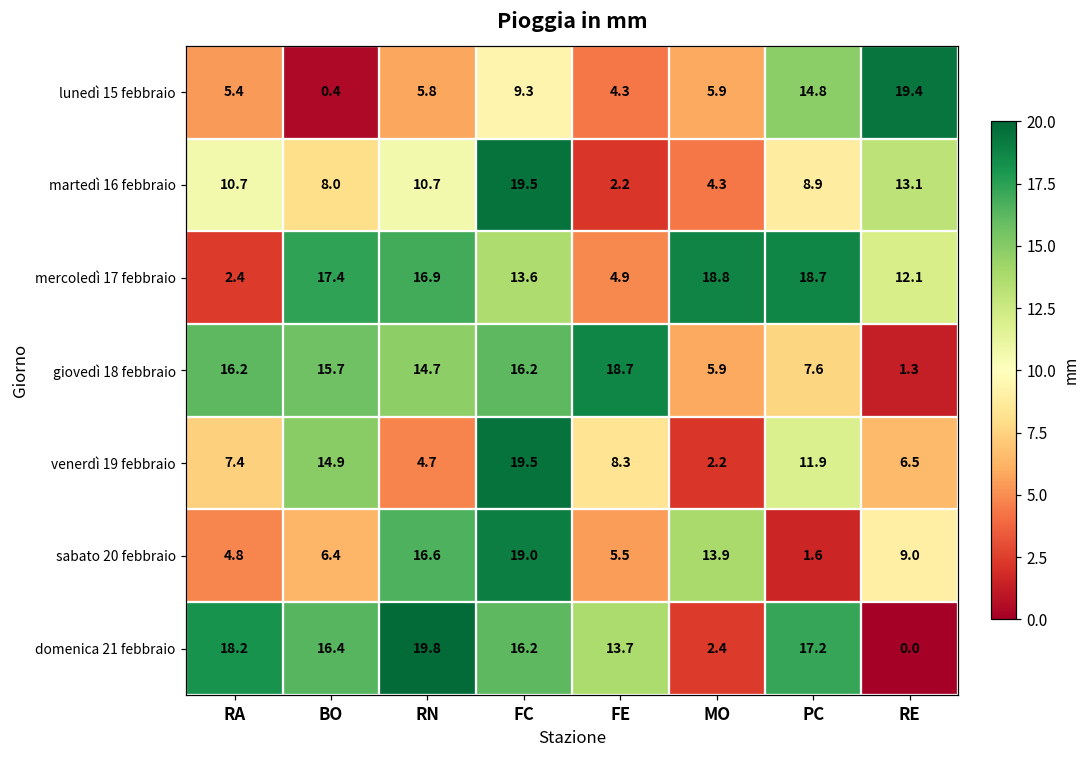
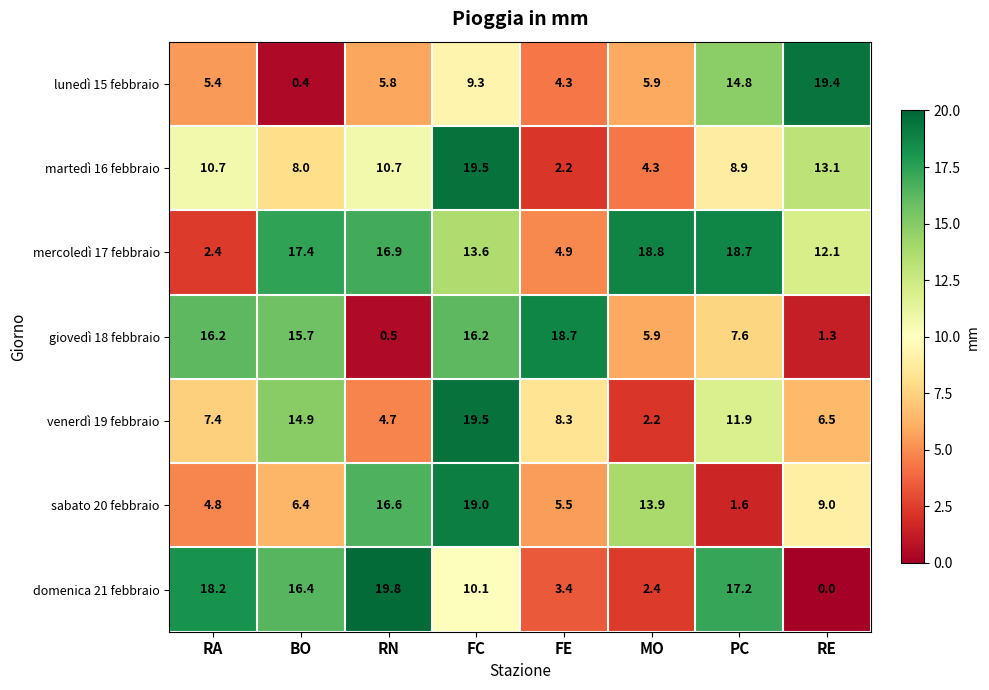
  {
    "lunedì 15 febbraio": {
      "RA": 5.4,
      "BO": 0.4,
      "RN": 5.8,
      "FC": 9.3,
      "FE": 4.3,
      "MO": 5.9,
      "PC": 14.8,
      "RE": 19.4
    },
    "martedì 16 febbraio": {
      "RA": 10.7,
      "BO": 8.0,
      "RN": 10.7,
      "FC": 19.5,
      "FE": 2.2,
      "MO": 4.3,
      "PC": 8.9,
      "RE": 13.1
    },
    "mercoledì 17 febbraio": {
      "RA": 2.4,
      "BO": 17.4,
      "RN": 16.9,
      "FC": 13.6,
      "FE": 4.9,
      "MO": 18.8,
      "PC": 18.7,
      "RE": 12.1
    },
    "giovedì 18 febbraio": {
      "RA": 16.2,
      "BO": 15.7,
-     "RN": 14.7,
+     "RN": 0.5,
      "FC": 16.2,
      "FE": 18.7,
      "MO": 5.9,
      "PC": 7.6,
      "RE": 1.3
    },
    "venerdì 19 febbraio": {
      "RA": 7.4,
      "BO": 14.9,
      "RN": 4.7,
      "FC": 19.5,
      "FE": 8.3,
      "MO": 2.2,
      "PC": 11.9,
      "RE": 6.5
    },
    "sabato 20 febbraio": {
      "RA": 4.8,
      "BO": 6.4,
      "RN": 16.6,
      "FC": 19.0,
      "FE": 5.5,
      "MO": 13.9,
      "PC": 1.6,
      "RE": 9.0
    },
    "domenica 21 febbraio": {
      "RA": 18.2,
      "BO": 16.4,
      "RN": 19.8,
-     "FC": 16.2,
-     "FE": 13.7,
+     "FC": 10.1,
+     "FE": 3.4,
      "MO": 2.4,
      "PC": 17.2,
      "RE": 0.0
    }
  }
